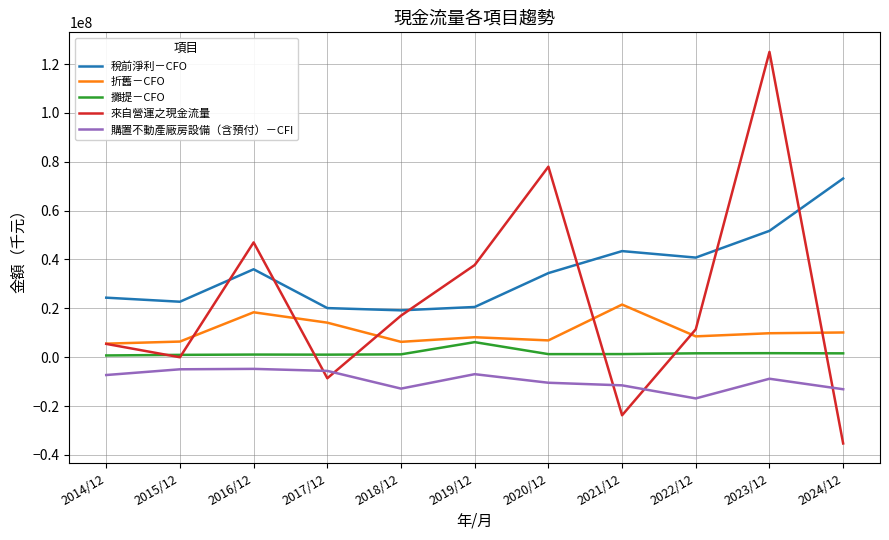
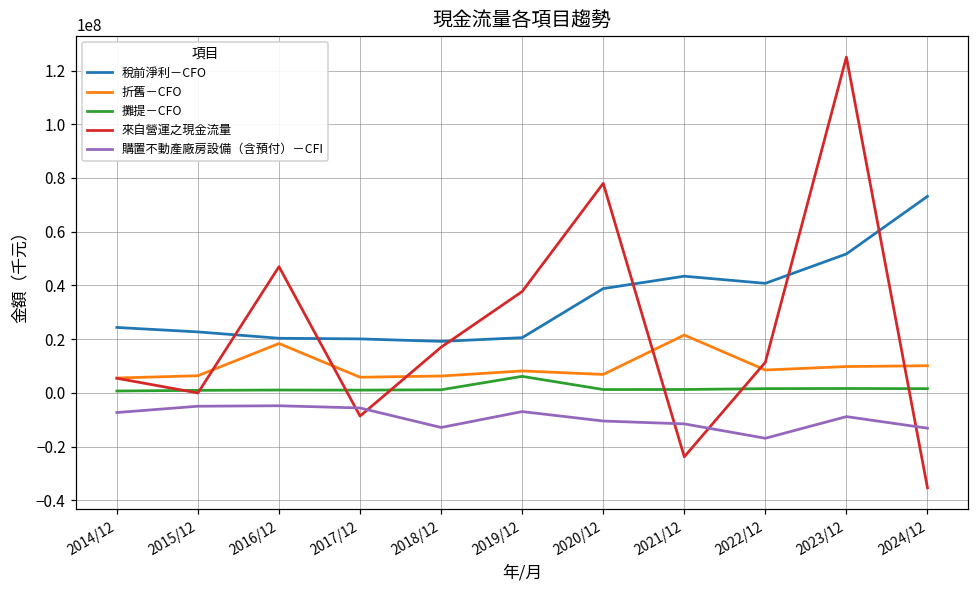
  {
    "稅前淨利－CFO": {
      "2014/12": 24000000,
      "2015/12": 23000000,
-     "2016/12": 36000000,
+     "2016/12": 20000000,
      "2017/12": 20000000,
      "2018/12": 19000000,
      "2019/12": 21000000,
-     "2020/12": 34000000,
+     "2020/12": 39000000,
      "2021/12": 43000000,
      "2022/12": 41000000,
      "2023/12": 52000000,
      "2024/12": 73000000
    },
    "折舊－CFO": {
      "2015/12": 6000000,
      "2016/12": 18000000,
-     "2017/12": 14000000,
+     "2017/12": 6000000,
      "2018/12": 6000000,
      "2019/12": 8000000,
      "2020/12": 7000000,
      "2021/12": 22000000,
      "2022/12": 9000000,
      "2023/12": 10000000,
      "2024/12": 10000000
    },
    "攤提－CFO": {
      "2014/12": 1000000,
      "2016/12": 1000000,
      "2017/12": 1000000,
      "2018/12": 1000000,
      "2019/12": 6000000,
      "2020/12": 1000000,
      "2021/12": 1000000,
      "2022/12": 2000000,
      "2023/12": 2000000,
      "2024/12": 2000000
    },
    "來自營運之現金流量": {
      "2016/12": 47000000,
      "2017/12": -9000000,
      "2018/12": 17000000,
      "2019/12": 38000000,
      "2020/12": 78000000,
      "2021/12": -24000000,
      "2022/12": 11000000,
      "2023/12": 125000000,
      "2024/12": -35000000
    },
    "購置不動產廠房設備（含預付）－CFI": {
      "2014/12": -7000000,
      "2015/12": -5000000,
      "2016/12": -5000000,
      "2017/12": -6000000,
      "2018/12": -13000000,
      "2019/12": -7000000,
      "2020/12": -10000000,
      "2021/12": -12000000,
      "2022/12": -17000000,
      "2023/12": -9000000,
      "2024/12": -13000000
    }
  }
